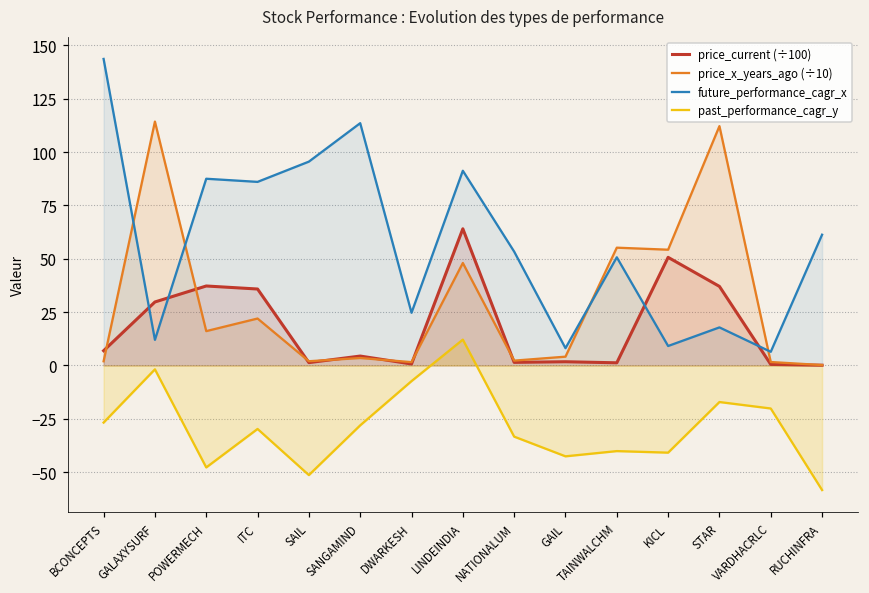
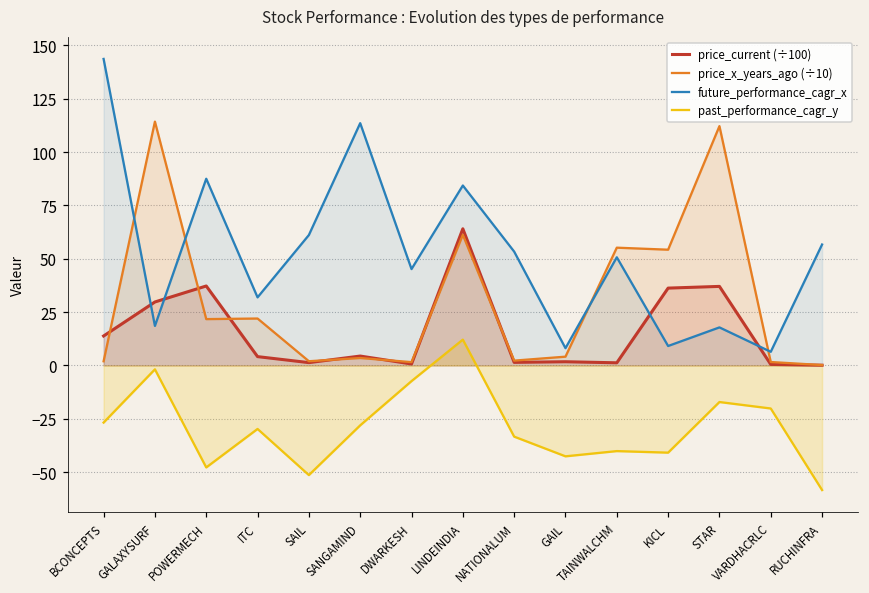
  {
    "price_current (÷100)": {
-     "BCONCEPTS": 7,
+     "BCONCEPTS": 14,
      "GALAXYSURF": 30,
      "POWERMECH": 37,
-     "ITC": 36,
+     "ITC": 4,
      "LINDEINDIA": 64,
      "GAIL": 2,
-     "KICL": 51,
+     "KICL": 36,
      "STAR": 37
    },
    "price_x_years_ago (÷10)": {
      "BCONCEPTS": 2,
      "GALAXYSURF": 114,
-     "POWERMECH": 16,
+     "POWERMECH": 22,
      "ITC": 22,
-     "LINDEINDIA": 48,
+     "LINDEINDIA": 61,
      "GAIL": 4,
      "TAINWALCHM": 55,
      "KICL": 54,
      "STAR": 112
    },
    "future_performance_cagr_x": {
      "BCONCEPTS": 144,
-     "GALAXYSURF": 12,
+     "GALAXYSURF": 19,
      "POWERMECH": 88,
-     "ITC": 86,
-     "SAIL": 96,
+     "ITC": 32,
+     "SAIL": 61,
      "SANGAMIND": 114,
-     "DWARKESH": 25,
-     "LINDEINDIA": 91,
+     "DWARKESH": 45,
+     "LINDEINDIA": 84,
      "NATIONALUM": 53,
      "GAIL": 8,
      "TAINWALCHM": 51,
      "KICL": 9,
      "STAR": 18,
      "VARDHACRLC": 6,
-     "RUCHINFRA": 61
+     "RUCHINFRA": 57
    }
  }
